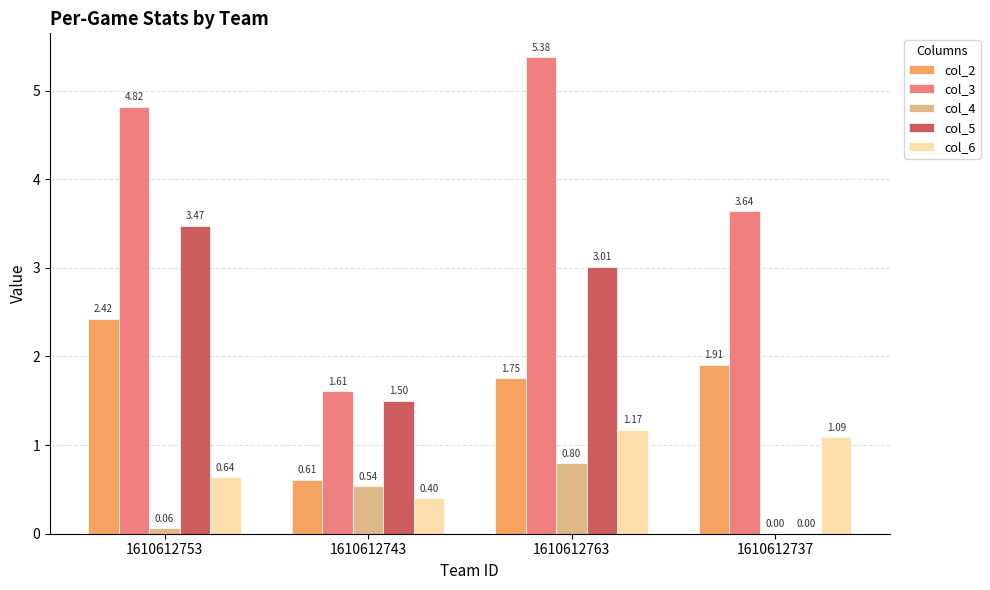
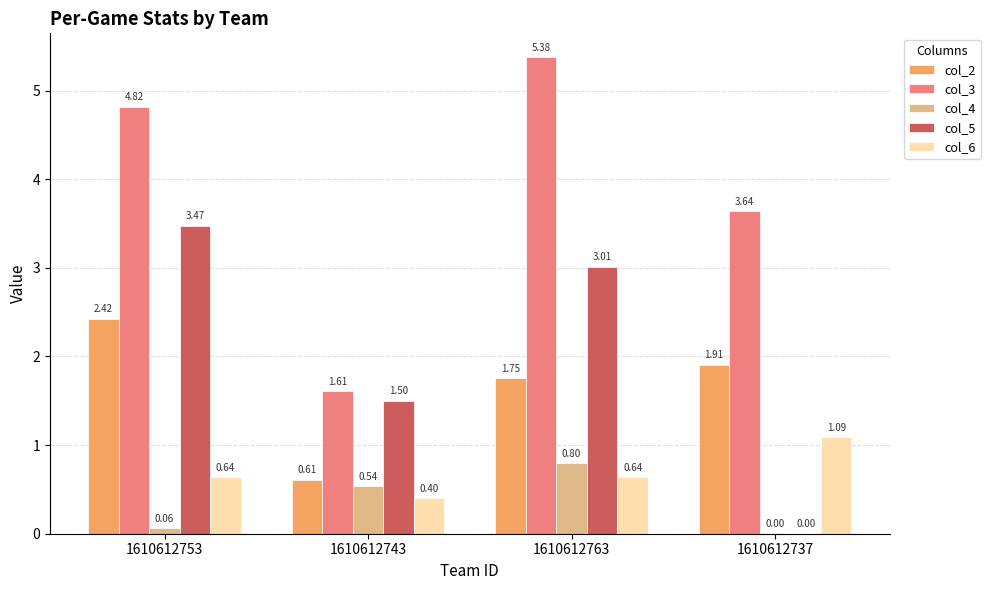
  {
    "col_5": {
      "1610612753": 3.47,
      "1610612743": 1.50,
      "1610612763": 3.01,
      "1610612737": 0.00
    },
    "col_6": {
      "1610612753": 0.64,
      "1610612743": 0.40,
-     "1610612763": 1.17,
+     "1610612763": 0.64,
      "1610612737": 1.09
    }
  }
